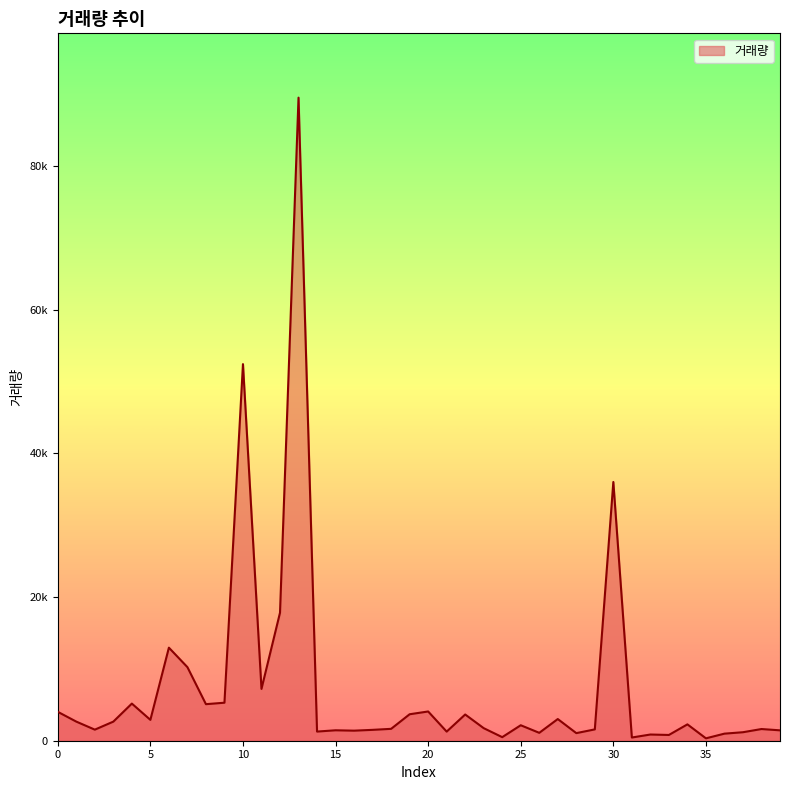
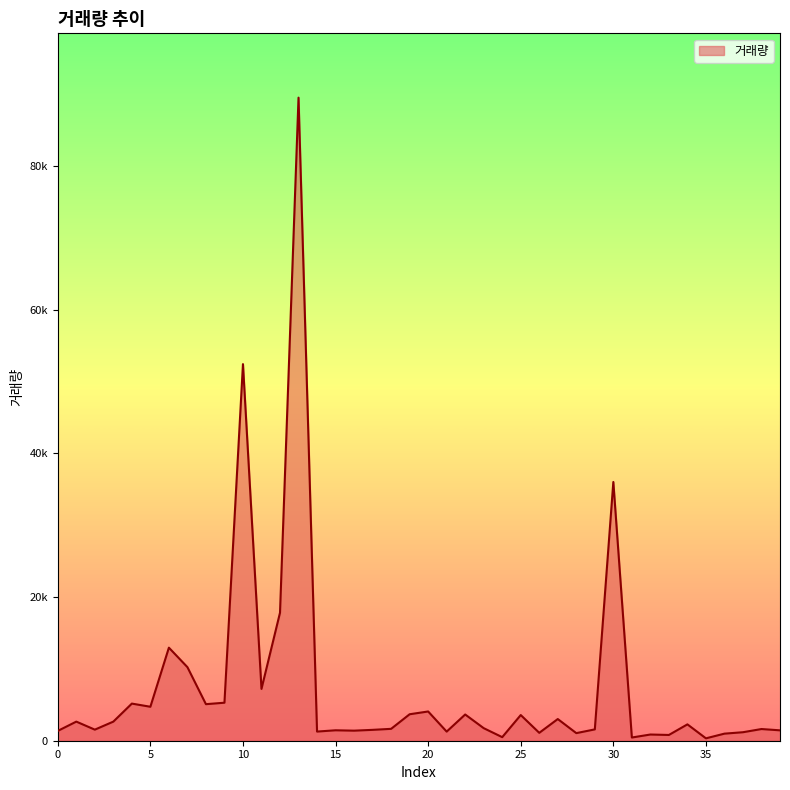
  {
-   "0": 4000,
-   "5": 3000,
+   "0": 1000,
+   "5": 5000,
    "10": 52000,
    "15": 1000,
    "20": 4000,
-   "25": 2000,
+   "25": 4000,
    "30": 36000,
    "35": 0
  }
